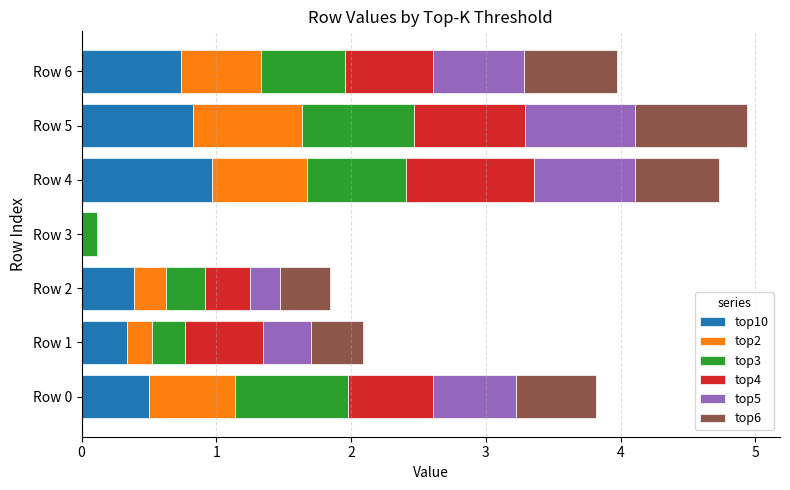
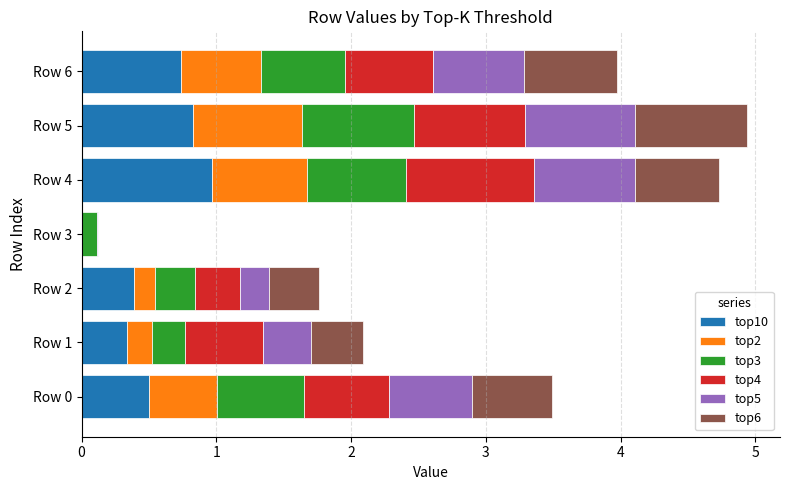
  {
    "top10": {
      "Row 6": 0.74,
      "Row 5": 0.83,
      "Row 4": 0.97,
      "Row 2": 0.39,
      "Row 1": 0.34,
      "Row 0": 0.50
    },
    "top2": {
      "Row 6": 0.59,
      "Row 5": 0.81,
      "Row 4": 0.70,
-     "Row 2": 0.24,
+     "Row 2": 0.16,
      "Row 1": 0.18,
-     "Row 0": 0.64
+     "Row 0": 0.50
    },
    "top3": {
      "Row 6": 0.63,
      "Row 5": 0.83,
      "Row 4": 0.73,
      "Row 3": 0.11,
      "Row 2": 0.29,
      "Row 1": 0.25,
-     "Row 0": 0.84
+     "Row 0": 0.64
    },
    "top4": {
      "Row 6": 0.65,
      "Row 5": 0.82,
      "Row 4": 0.95,
      "Row 2": 0.33,
      "Row 1": 0.58,
      "Row 0": 0.63
    },
    "top5": {
      "Row 6": 0.67,
      "Row 5": 0.82,
      "Row 4": 0.75,
      "Row 2": 0.22,
      "Row 1": 0.35,
      "Row 0": 0.61
    },
    "top6": {
      "Row 6": 0.69,
      "Row 5": 0.83,
      "Row 4": 0.62,
      "Row 2": 0.37,
      "Row 1": 0.39,
      "Row 0": 0.59
    }
  }
